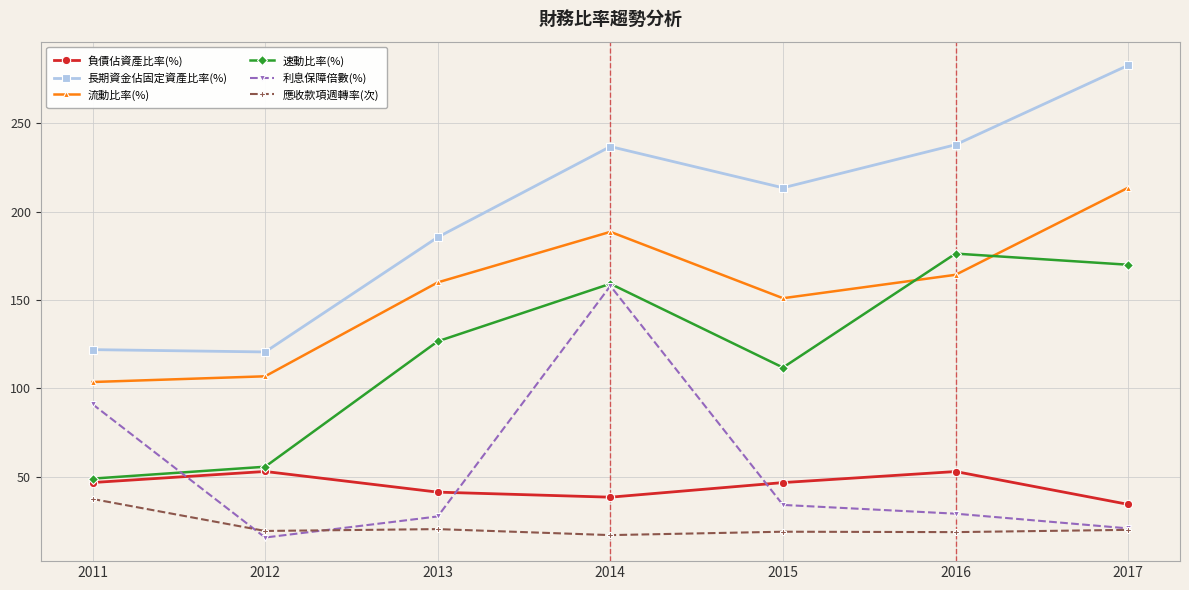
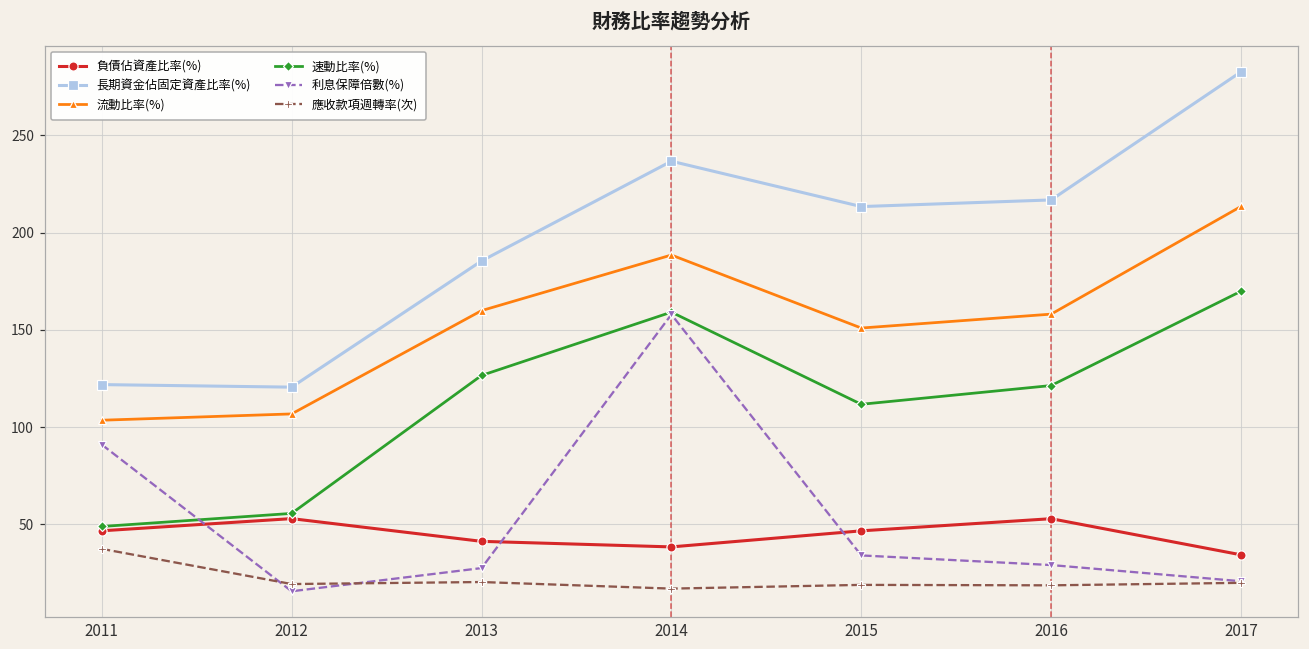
  {
    "負債佔資產比率(%)": {
      "2011": 47,
      "2012": 53,
      "2013": 41,
      "2014": 38,
      "2015": 47,
      "2016": 53,
      "2017": 34
    },
    "長期資金佔固定資產比率(%)": {
      "2011": 122,
      "2012": 121,
      "2013": 185,
      "2014": 237,
      "2015": 213,
-     "2016": 238,
+     "2016": 217,
      "2017": 283
    },
    "流動比率(%)": {
      "2011": 104,
      "2012": 107,
      "2013": 160,
      "2014": 189,
      "2015": 151,
-     "2016": 164,
+     "2016": 158,
      "2017": 213
    },
    "速動比率(%)": {
      "2011": 49,
      "2012": 56,
      "2013": 127,
      "2015": 112,
-     "2016": 176,
+     "2016": 121,
      "2017": 170
    },
    "利息保障倍數(%)": {
      "2011": 91,
      "2012": 16,
      "2013": 28,
      "2015": 34,
      "2016": 29
    },
    "應收款項週轉率(次)": {
      "2011": 37,
      "2012": 19,
      "2013": 20,
      "2014": 17,
      "2015": 19,
      "2016": 19
    }
  }
